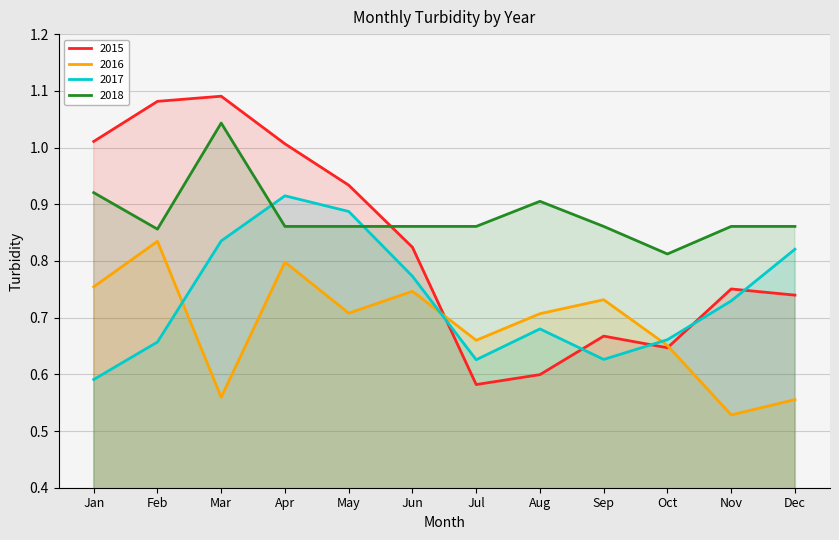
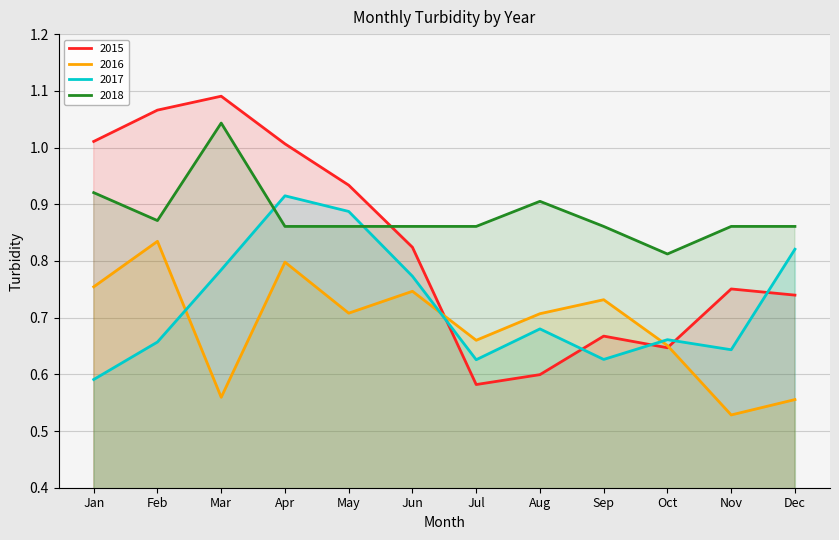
  {
    "2015": {
      "Jan": 1.01,
-     "Feb": 1.08,
+     "Feb": 1.07,
      "Mar": 1.09,
      "Apr": 1.01,
      "May": 0.93,
      "Jun": 0.82,
      "Jul": 0.58,
      "Aug": 0.60,
      "Sep": 0.67,
      "Nov": 0.75,
      "Dec": 0.74
    },
    "2016": {
      "Jan": 0.75,
      "Feb": 0.83,
      "Mar": 0.56,
      "Apr": 0.80,
      "May": 0.71,
      "Jun": 0.75,
      "Jul": 0.66,
      "Aug": 0.71,
      "Sep": 0.73,
      "Nov": 0.53,
      "Dec": 0.56
    },
    "2017": {
      "Jan": 0.59,
      "Feb": 0.66,
-     "Mar": 0.84,
+     "Mar": 0.78,
      "Apr": 0.91,
      "May": 0.89,
      "Jun": 0.77,
      "Jul": 0.63,
      "Aug": 0.68,
      "Sep": 0.63,
      "Oct": 0.66,
-     "Nov": 0.73,
+     "Nov": 0.64,
      "Dec": 0.82
    },
    "2018": {
      "Jan": 0.92,
-     "Feb": 0.86,
+     "Feb": 0.87,
      "Mar": 1.04,
      "Apr": 0.86,
      "May": 0.86,
      "Jun": 0.86,
      "Jul": 0.86,
      "Aug": 0.91,
      "Sep": 0.86,
      "Oct": 0.81,
      "Nov": 0.86,
      "Dec": 0.86
    }
  }
